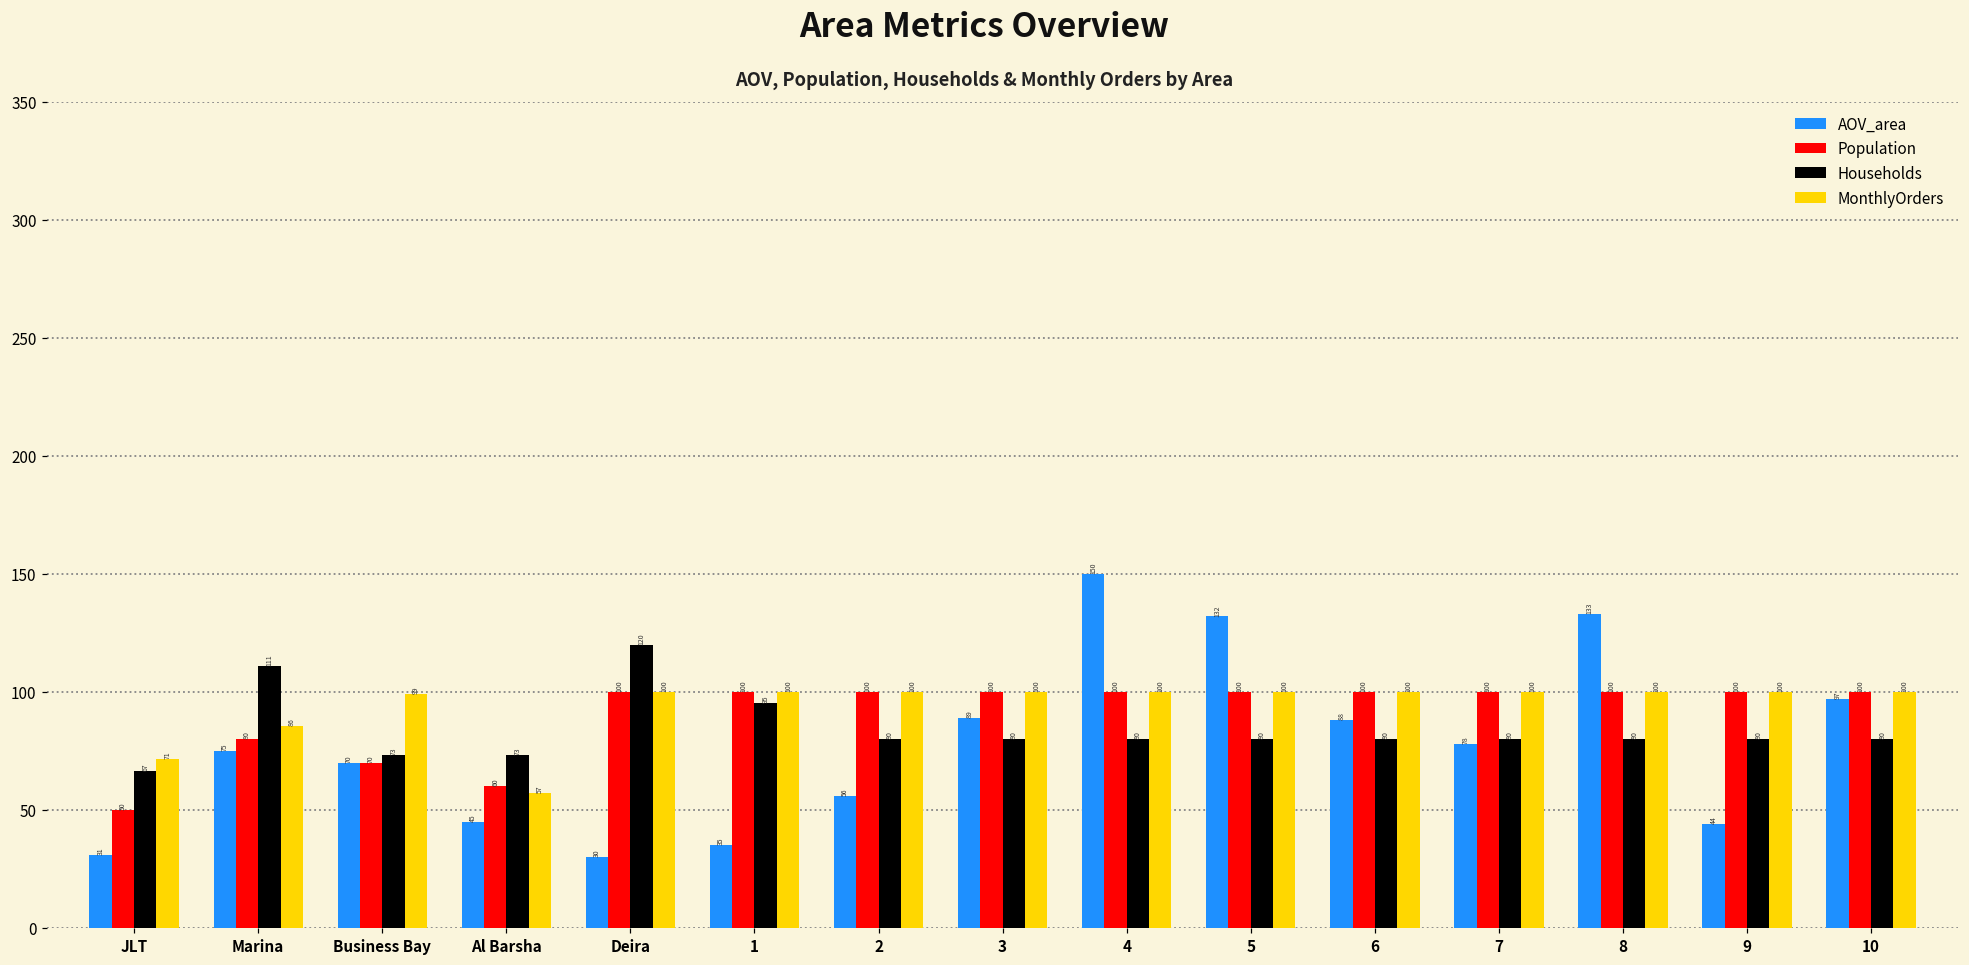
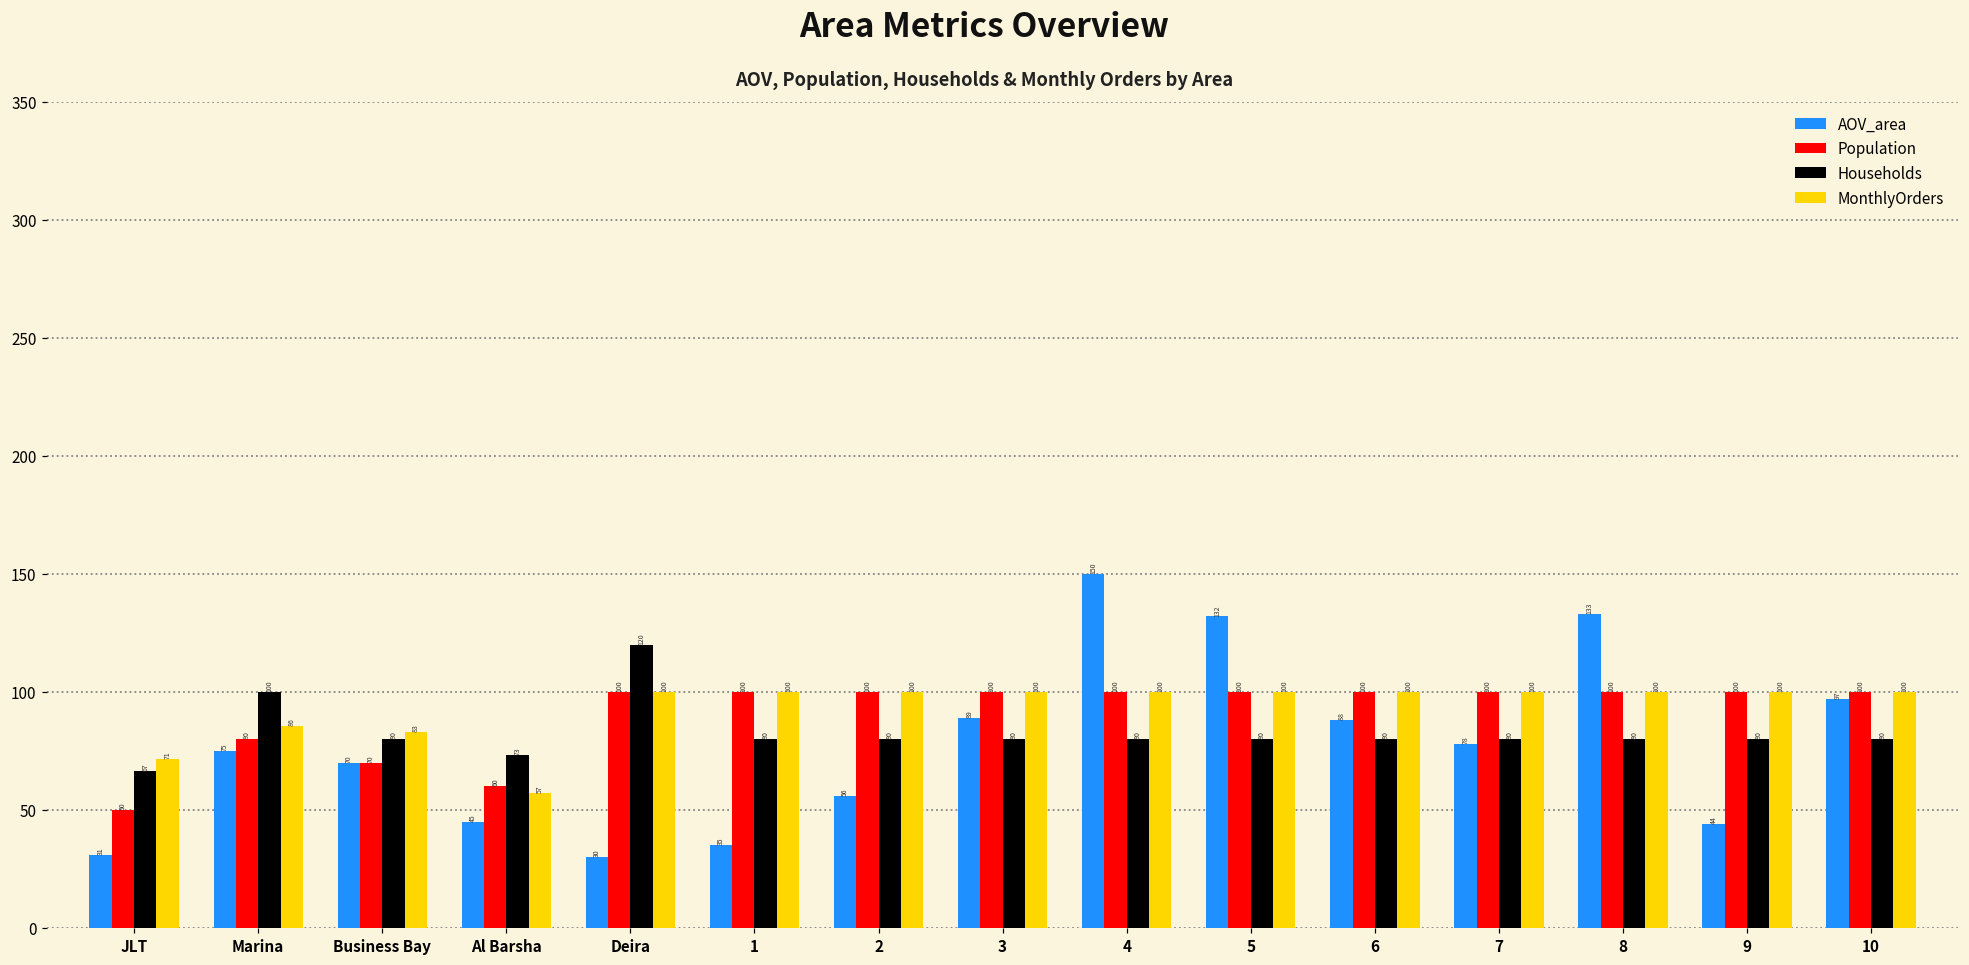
  {
    "AOV_area": {
      "JLT": 31,
      "Marina": 75,
      "Business Bay": 70,
      "Al Barsha": 45,
      "Deira": 30,
      "1": 35,
      "2": 56,
      "3": 89,
      "4": 150,
      "5": 132,
      "6": 88,
      "7": 78,
      "8": 133,
      "9": 44,
      "10": 97
    },
    "Population": {
      "JLT": 50,
      "Marina": 80,
      "Business Bay": 70,
      "Al Barsha": 60,
      "Deira": 100,
      "1": 100,
      "2": 100,
      "3": 100,
      "4": 100,
      "5": 100,
      "6": 100,
      "7": 100,
      "8": 100,
      "9": 100,
      "10": 100
    },
    "Households": {
      "JLT": 67,
-     "Marina": 111,
-     "Business Bay": 73,
+     "Marina": 100,
+     "Business Bay": 80,
      "Al Barsha": 73,
      "Deira": 120,
-     "1": 95,
+     "1": 80,
      "2": 80,
      "3": 80,
      "4": 80,
      "5": 80,
      "6": 80,
      "7": 80,
      "8": 80,
      "9": 80,
      "10": 80
    },
    "MonthlyOrders": {
      "JLT": 71,
      "Marina": 86,
-     "Business Bay": 99,
+     "Business Bay": 83,
      "Al Barsha": 57,
      "Deira": 100,
      "1": 100,
      "2": 100,
      "3": 100,
      "4": 100,
      "5": 100,
      "6": 100,
      "7": 100,
      "8": 100,
      "9": 100,
      "10": 100
    }
  }
